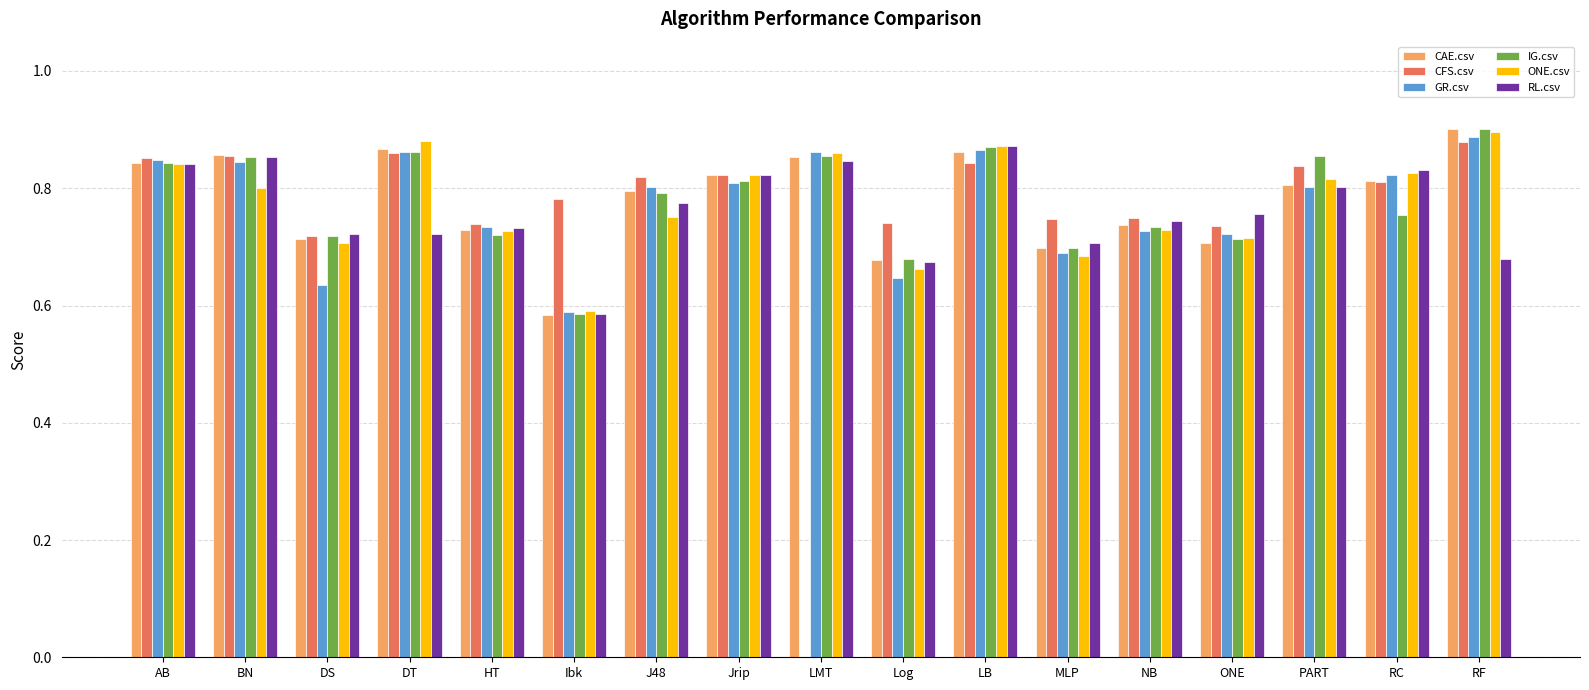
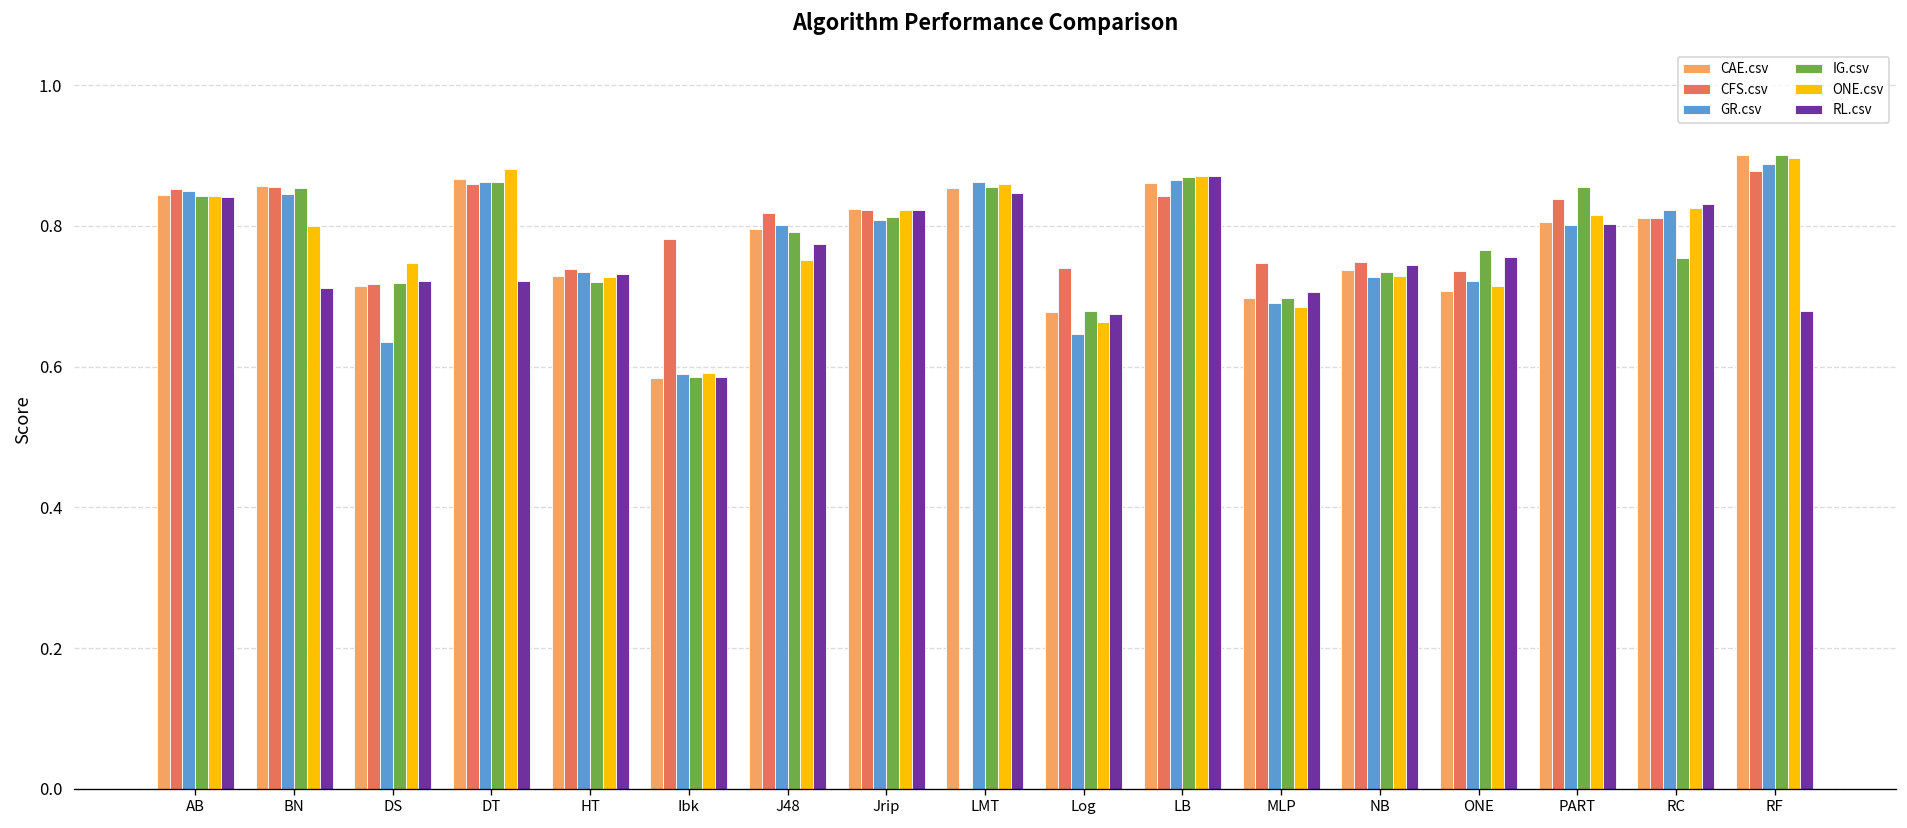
  {
    "GR.csv": {
      "AB": 0.85,
      "BN": 0.85,
      "DS": 0.64,
      "DT": 0.86,
      "HT": 0.73,
      "Ibk": 0.59,
      "J48": 0.80,
      "Jrip": 0.81,
      "LMT": 0.86,
      "Log": 0.65,
      "LB": 0.87,
      "MLP": 0.69,
      "NB": 0.73,
      "ONE": 0.72,
      "PART": 0.80,
      "RC": 0.82,
      "RF": 0.89
    },
    "IG.csv": {
      "AB": 0.84,
      "BN": 0.85,
      "DS": 0.72,
      "DT": 0.86,
      "HT": 0.72,
      "Ibk": 0.58,
      "J48": 0.79,
      "Jrip": 0.81,
      "LMT": 0.86,
      "Log": 0.68,
      "LB": 0.87,
      "MLP": 0.70,
      "NB": 0.73,
-     "ONE": 0.71,
+     "ONE": 0.77,
      "PART": 0.86,
      "RC": 0.76,
      "RF": 0.90
    },
    "ONE.csv": {
      "AB": 0.84,
      "BN": 0.80,
-     "DS": 0.71,
+     "DS": 0.75,
      "DT": 0.88,
      "HT": 0.73,
      "Ibk": 0.59,
      "J48": 0.75,
      "Jrip": 0.82,
      "LMT": 0.86,
      "Log": 0.66,
      "LB": 0.87,
      "MLP": 0.68,
      "NB": 0.73,
      "ONE": 0.71,
      "PART": 0.82,
      "RC": 0.83,
      "RF": 0.90
    },
    "RL.csv": {
      "AB": 0.84,
-     "BN": 0.85,
+     "BN": 0.71,
      "DS": 0.72,
      "DT": 0.72,
      "HT": 0.73,
      "Ibk": 0.58,
      "J48": 0.77,
      "Jrip": 0.82,
      "LMT": 0.85,
      "Log": 0.67,
      "LB": 0.87,
      "MLP": 0.71,
      "NB": 0.74,
      "ONE": 0.76,
      "PART": 0.80,
      "RC": 0.83,
      "RF": 0.68
    }
  }
